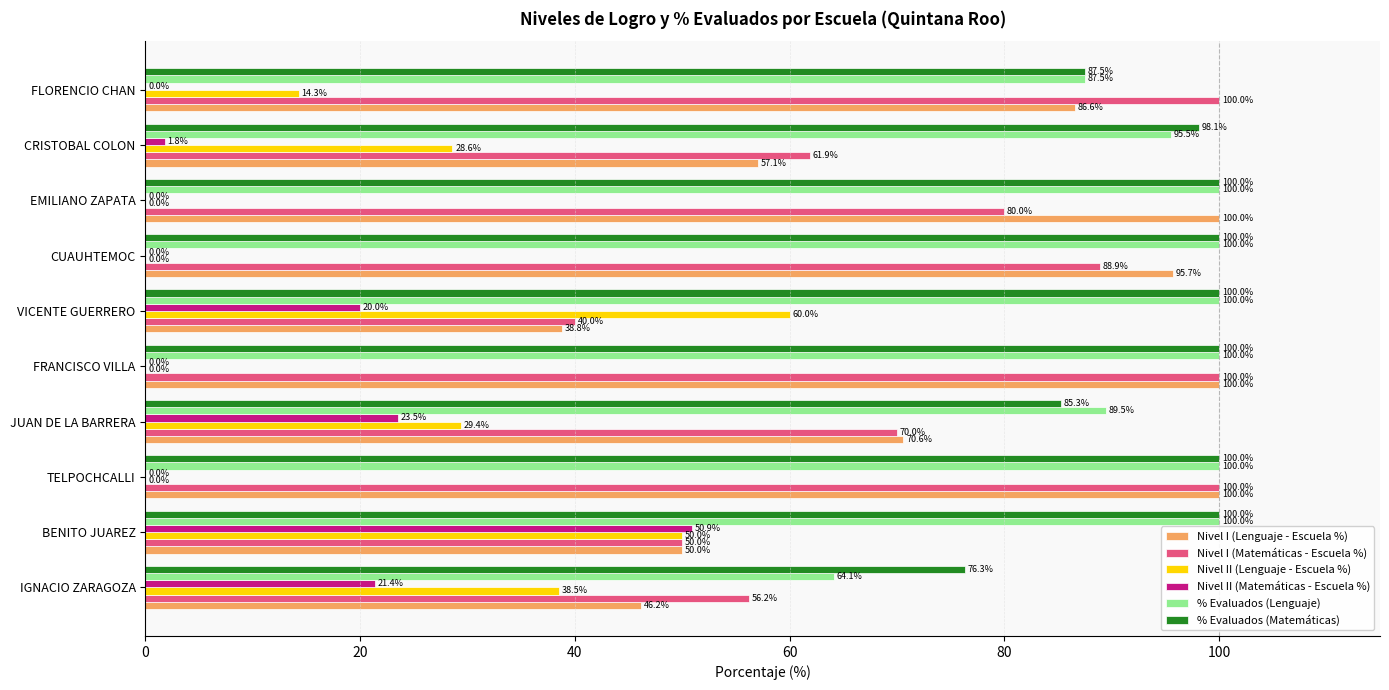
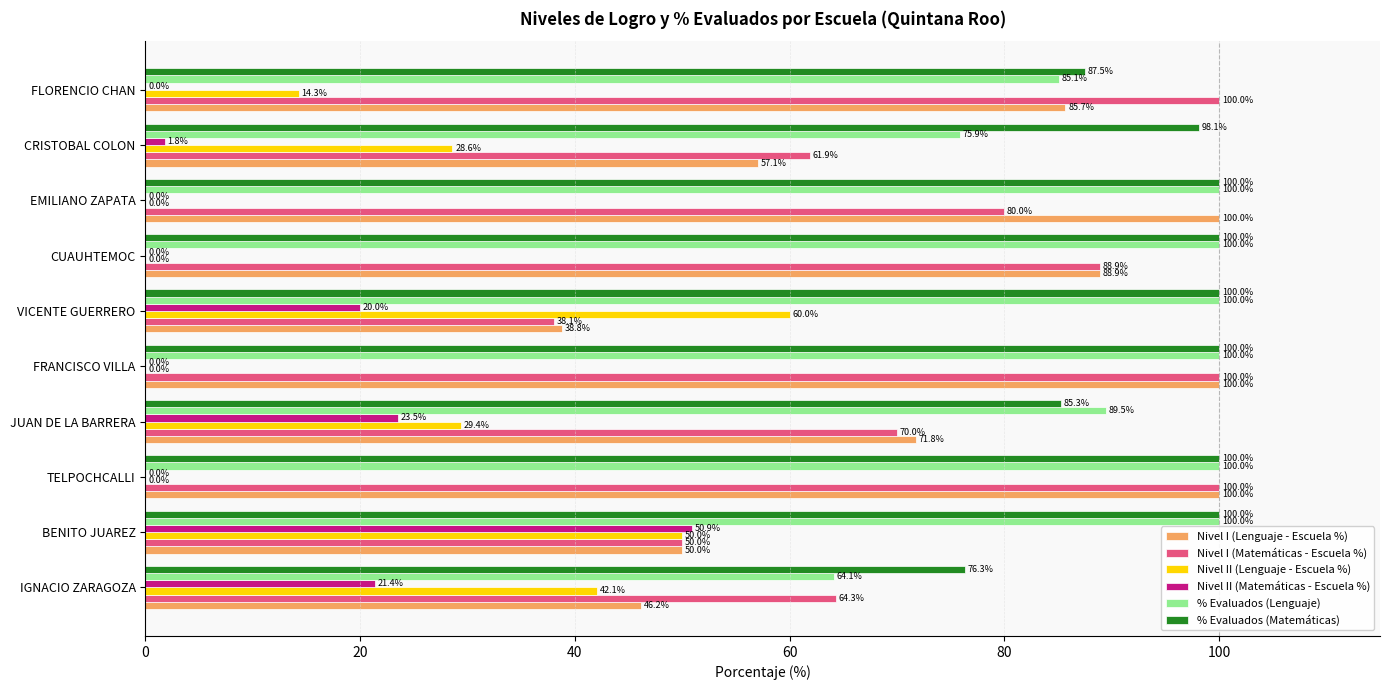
  {
    "Nivel I (Lenguaje - Escuela %)": {
-     "FLORENCIO CHAN": "86.6%",
+     "FLORENCIO CHAN": "85.7%",
      "CRISTOBAL COLON": "57.1%",
      "EMILIANO ZAPATA": "100.0%",
-     "CUAUHTEMOC": "95.7%",
+     "CUAUHTEMOC": "88.9%",
      "VICENTE GUERRERO": "38.8%",
-     "JUAN DE LA BARRERA": "70.6%",
+     "JUAN DE LA BARRERA": "71.8%",
      "IGNACIO ZARAGOZA": "46.2%"
    },
    "Nivel I (Matemáticas - Escuela %)": {
      "FLORENCIO CHAN": "100.0%",
      "CRISTOBAL COLON": "61.9%",
      "EMILIANO ZAPATA": "80.0%",
      "CUAUHTEMOC": "88.9%",
-     "VICENTE GUERRERO": "40.0%",
-     "IGNACIO ZARAGOZA": "56.2%"
+     "VICENTE GUERRERO": "38.1%",
+     "IGNACIO ZARAGOZA": "64.3%"
    },
    "Nivel II (Lenguaje - Escuela %)": {
      "FLORENCIO CHAN": "14.3%",
      "CRISTOBAL COLON": "28.6%",
      "VICENTE GUERRERO": "60.0%",
      "JUAN DE LA BARRERA": "29.4%",
-     "IGNACIO ZARAGOZA": "38.5%"
+     "IGNACIO ZARAGOZA": "42.1%"
    },
    "Nivel II (Matemáticas - Escuela %)": {
      "FLORENCIO CHAN": "0.0%",
      "CRISTOBAL COLON": "1.8%",
      "VICENTE GUERRERO": "20.0%",
      "JUAN DE LA BARRERA": "23.5%",
      "BENITO JUAREZ": "50.9%",
      "IGNACIO ZARAGOZA": "21.4%"
    },
    "% Evaluados (Lenguaje)": {
-     "FLORENCIO CHAN": "87.5%",
-     "CRISTOBAL COLON": "95.5%",
+     "FLORENCIO CHAN": "85.1%",
+     "CRISTOBAL COLON": "75.9%",
      "JUAN DE LA BARRERA": "89.5%",
      "IGNACIO ZARAGOZA": "64.1%"
    },
    "% Evaluados (Matemáticas)": {
      "CRISTOBAL COLON": "98.1%",
      "JUAN DE LA BARRERA": "85.3%",
      "IGNACIO ZARAGOZA": "76.3%"
    }
  }
